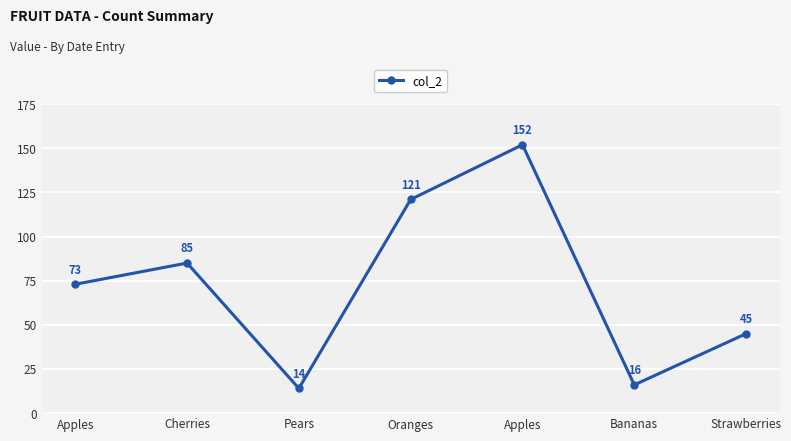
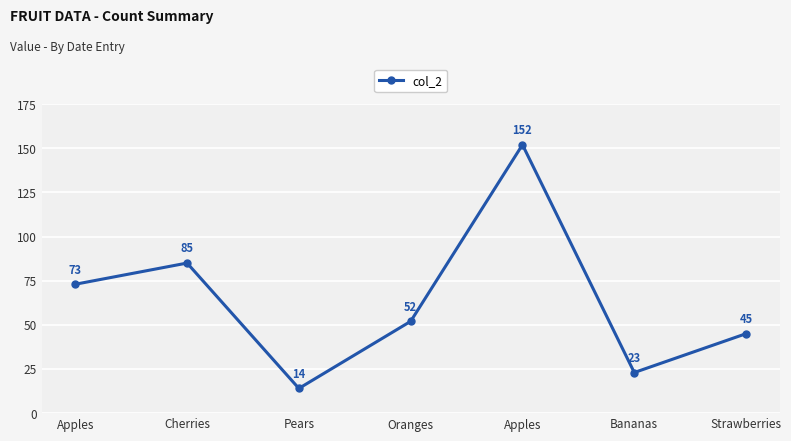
  {
    "Cherries": 85,
    "Pears": 14,
-   "Oranges": 121,
-   "Bananas": 16,
+   "Oranges": 52,
+   "Bananas": 23,
    "Strawberries": 45
  }
